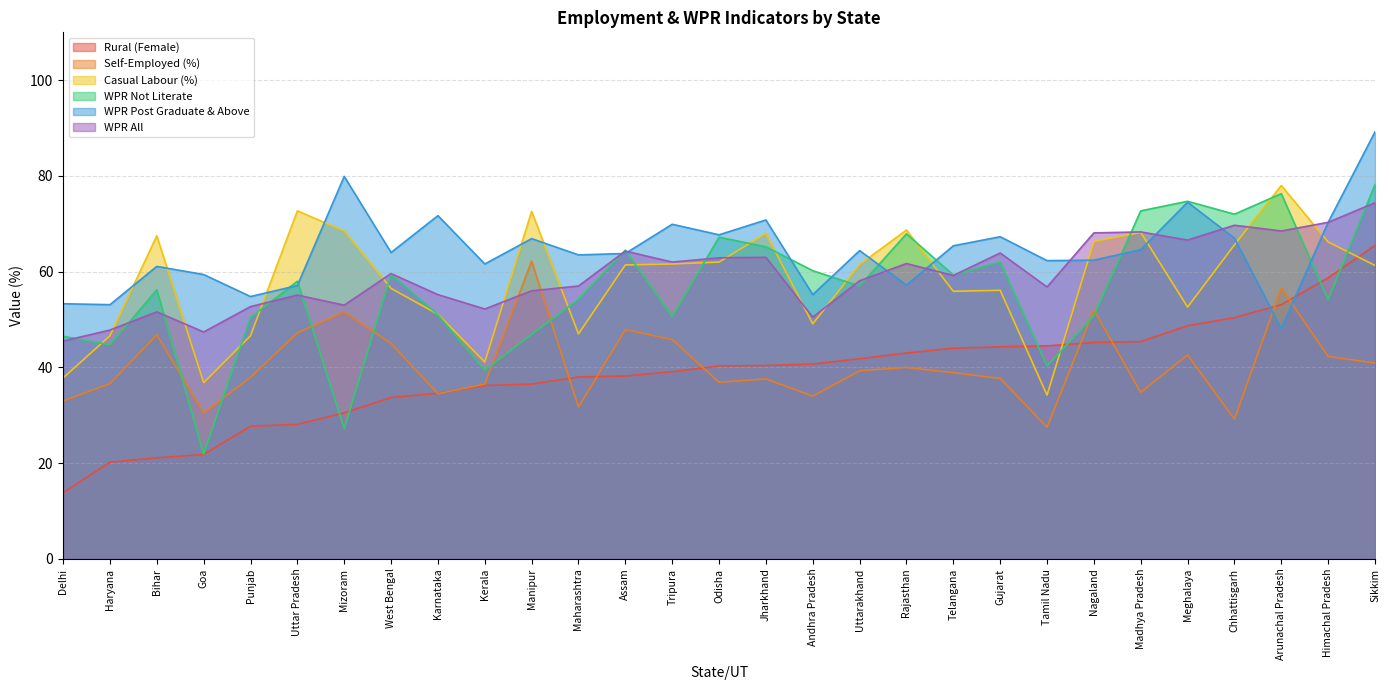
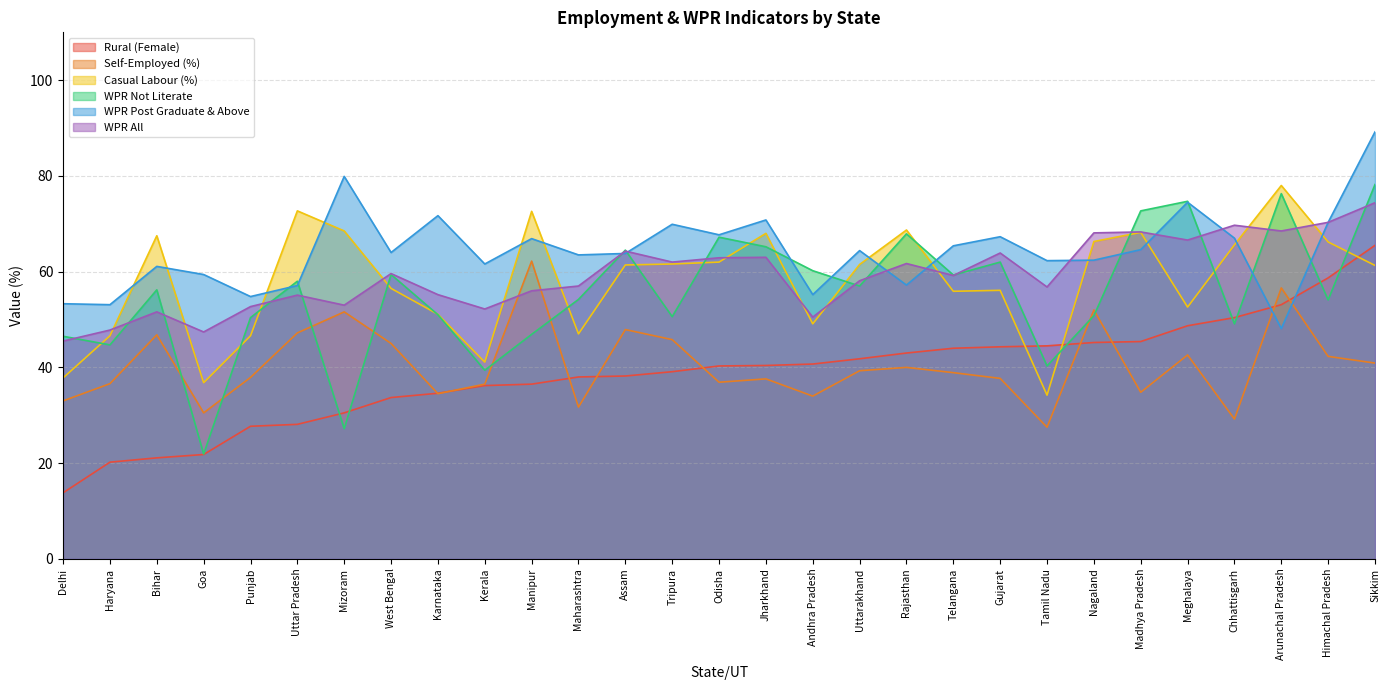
  {
    "WPR Not Literate": {
      "Delhi": 47,
      "Haryana": 45,
      "Bihar": 56,
      "Punjab": 50,
      "Uttar Pradesh": 58,
      "Mizoram": 27,
      "Kerala": 39,
      "Manipur": 47,
      "Maharashtra": 54,
      "Tripura": 51,
      "Jharkhand": 65,
      "Andhra Pradesh": 60,
      "Uttarakhand": 57,
      "Rajasthan": 68,
      "Gujarat": 62,
      "Tamil Nadu": 40,
      "Nagaland": 51,
      "Madhya Pradesh": 73,
-     "Chhattisgarh": 72,
+     "Chhattisgarh": 49,
      "Arunachal Pradesh": 76,
      "Himachal Pradesh": 54,
      "Sikkim": 78
    },
    "WPR Post Graduate & Above": {
      "Delhi": 53,
      "Haryana": 53,
      "Bihar": 61,
      "Goa": 59,
      "Punjab": 55,
      "Uttar Pradesh": 57,
      "Mizoram": 80,
      "West Bengal": 64,
      "Karnataka": 72,
      "Kerala": 62,
      "Manipur": 67,
      "Maharashtra": 64,
      "Tripura": 70,
      "Jharkhand": 71,
      "Andhra Pradesh": 55,
      "Uttarakhand": 64,
      "Rajasthan": 57,
      "Telangana": 65,
      "Gujarat": 67,
      "Tamil Nadu": 62,
      "Nagaland": 62,
      "Madhya Pradesh": 65,
      "Chhattisgarh": 67,
      "Arunachal Pradesh": 48,
      "Sikkim": 89
    },
    "WPR All": {
      "Delhi": 46,
      "Haryana": 48,
      "Bihar": 52,
      "Goa": 47,
      "Punjab": 53,
      "Uttar Pradesh": 55,
      "Mizoram": 53,
      "Karnataka": 55,
      "Kerala": 52,
      "Manipur": 56,
      "Maharashtra": 57,
      "Odisha": 63,
      "Jharkhand": 63,
      "Andhra Pradesh": 51,
      "Uttarakhand": 58,
      "Rajasthan": 62,
      "Gujarat": 64,
      "Tamil Nadu": 57,
      "Nagaland": 68,
      "Meghalaya": 67,
      "Chhattisgarh": 70,
      "Arunachal Pradesh": 69,
      "Sikkim": 74
    }
  }
